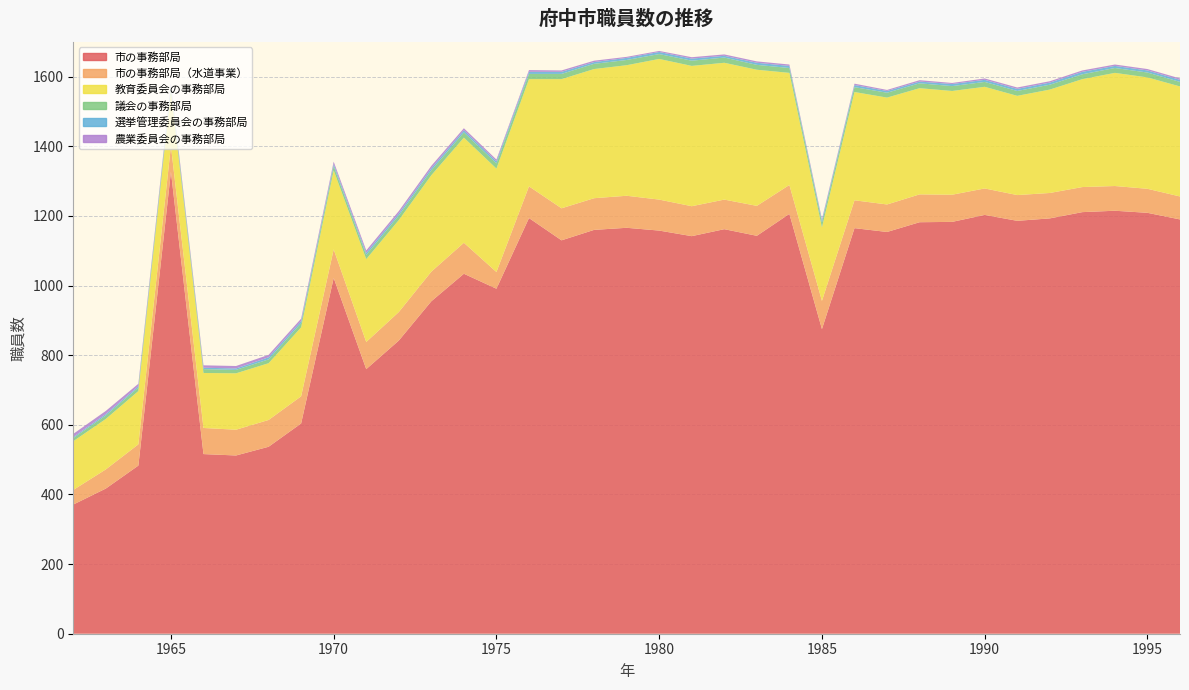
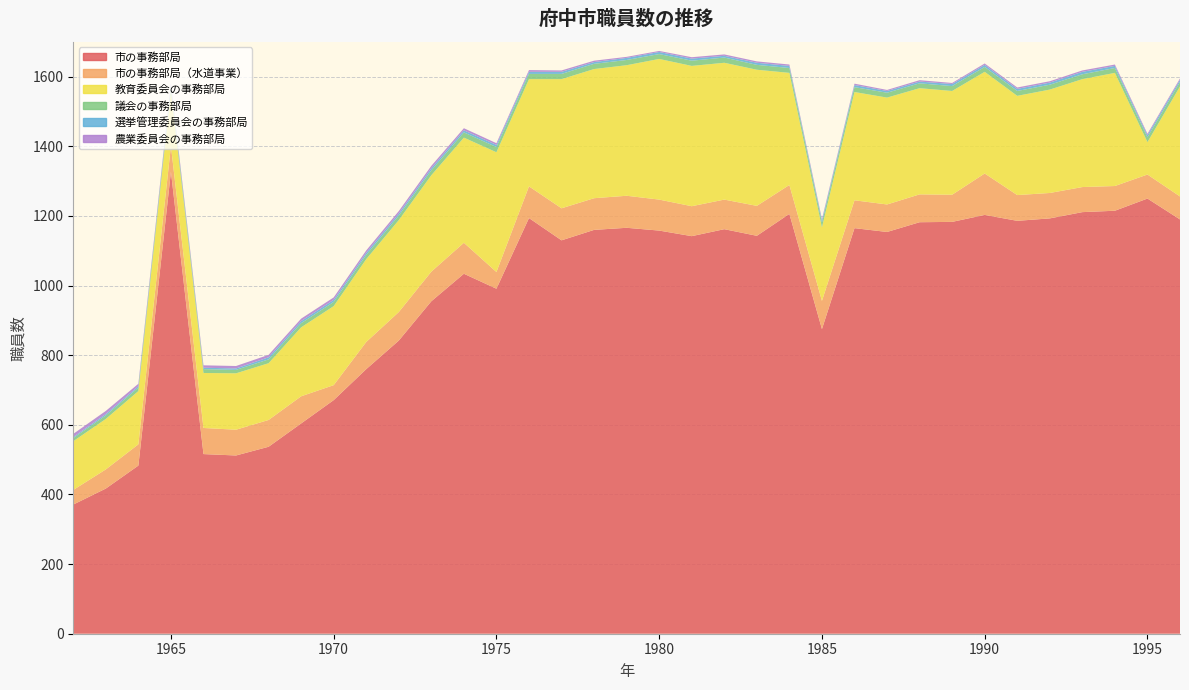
  {
    "市の事務部局": {
      "1965": 1330,
-     "1970": 1020,
+     "1970": 670,
      "1975": 990,
      "1980": 1160,
      "1985": 880,
      "1990": 1200,
-     "1995": 1210
+     "1995": 1250
    },
    "市の事務部局（水道事業）": {
-     "1970": 80,
+     "1970": 40,
      "1975": 50,
      "1980": 90,
      "1985": 80,
-     "1990": 80,
+     "1990": 120,
      "1995": 70
    },
    "教育委員会の事務部局": {
      "1970": 230,
-     "1975": 300,
+     "1975": 340,
      "1980": 400,
      "1985": 210,
      "1990": 290,
-     "1995": 320
+     "1995": 90
    }
  }
